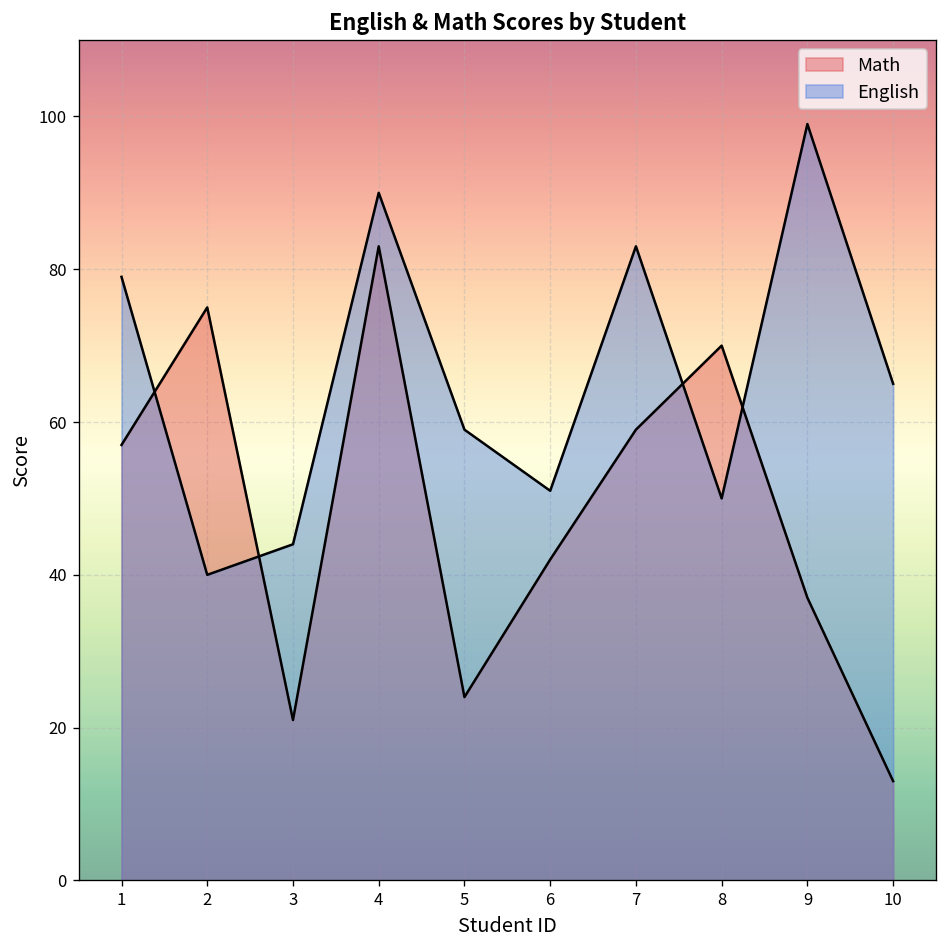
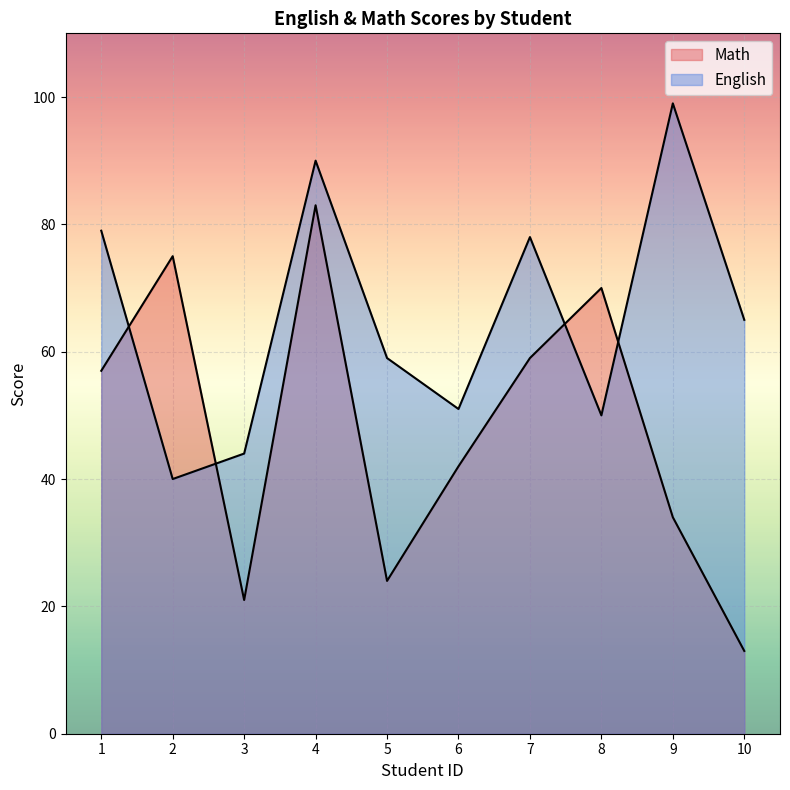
  {
    "Math": {
      "1": 57,
      "2": 75,
      "3": 21,
      "4": 83,
      "5": 24,
      "6": 42,
      "7": 59,
      "8": 70,
-     "9": 37,
+     "9": 34,
      "10": 13
    },
    "English": {
      "1": 79,
      "2": 40,
      "3": 44,
      "4": 90,
      "5": 59,
      "6": 51,
-     "7": 83,
+     "7": 78,
      "8": 50,
      "9": 99,
      "10": 65
    }
  }
